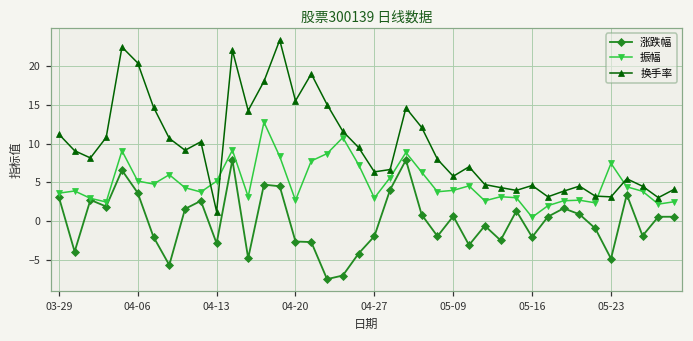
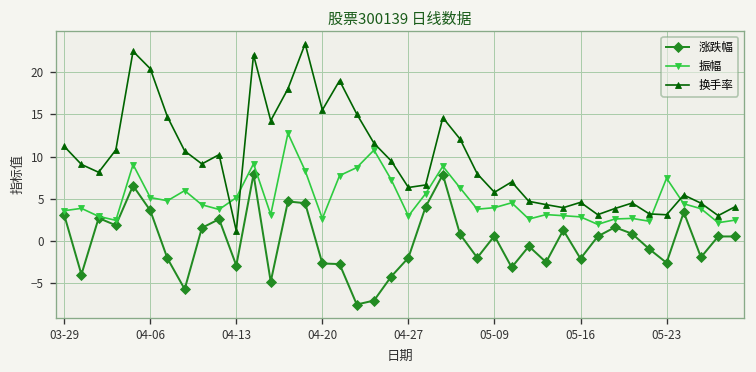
  {
    "涨跌幅": {
      "03-29": 3,
      "04-06": 4,
      "04-13": -3,
      "04-20": -3,
      "04-27": -2,
      "05-09": 1,
      "05-16": -2,
-     "05-23": -5
+     "05-23": -3
    },
    "振幅": {
      "03-29": 4,
      "04-06": 5,
      "04-13": 5,
      "04-20": 3,
      "04-27": 3,
      "05-09": 4,
-     "05-16": 0,
+     "05-16": 3,
      "05-23": 7
    },
    "换手率": {
      "03-29": 11,
      "04-06": 20,
      "04-13": 1,
      "04-20": 16,
      "04-27": 6,
      "05-09": 6,
      "05-16": 5,
      "05-23": 3
    }
  }
